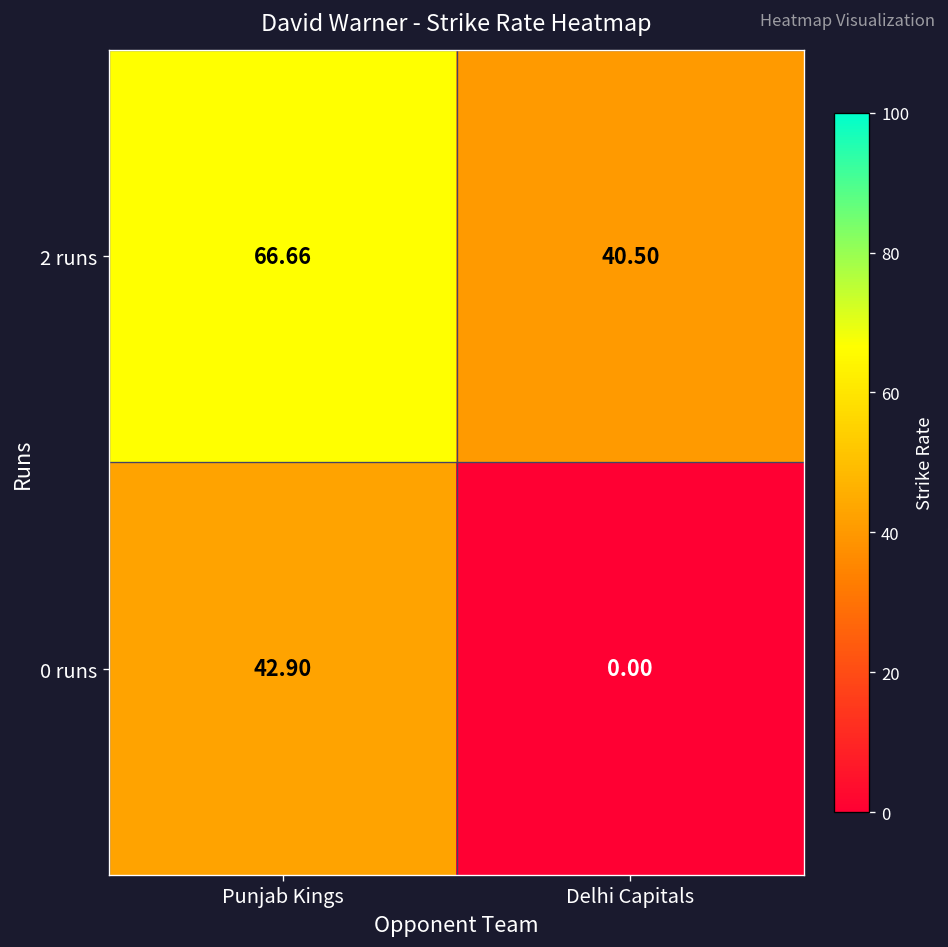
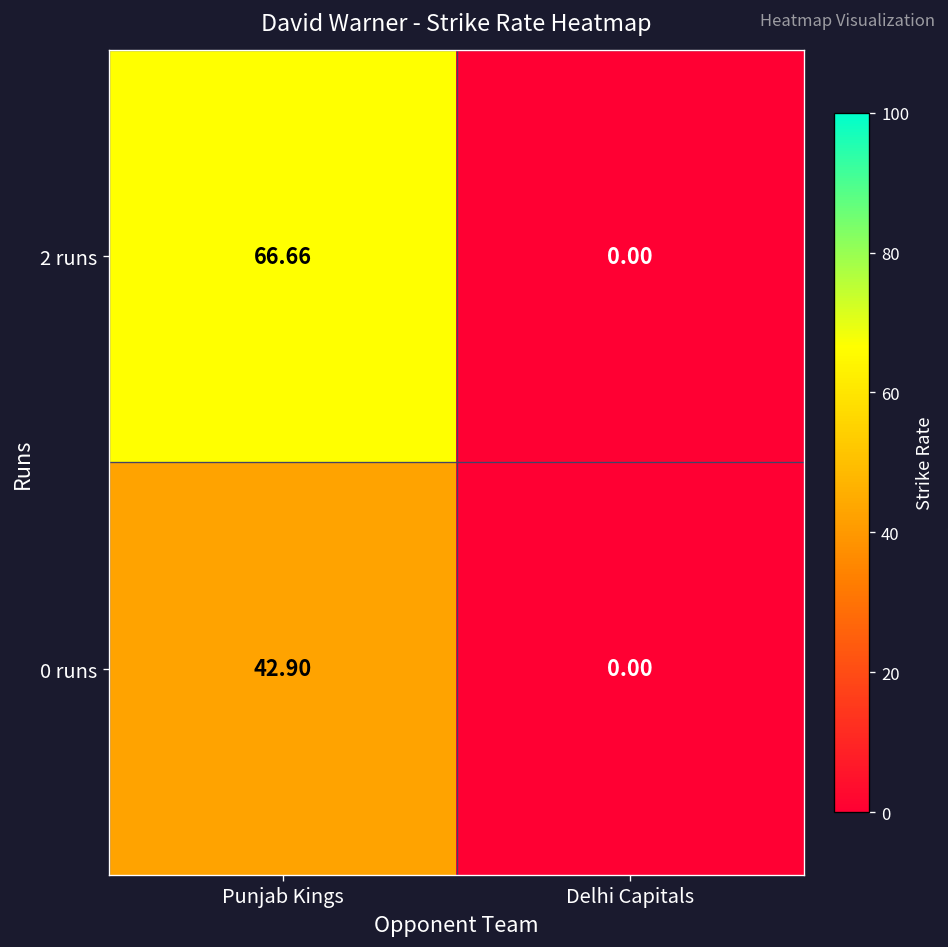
  {
    "2 runs": {
      "Punjab Kings": 66.66,
-     "Delhi Capitals": 40.50
+     "Delhi Capitals": 0.00
    },
    "0 runs": {
      "Punjab Kings": 42.90,
      "Delhi Capitals": 0.00
    }
  }
